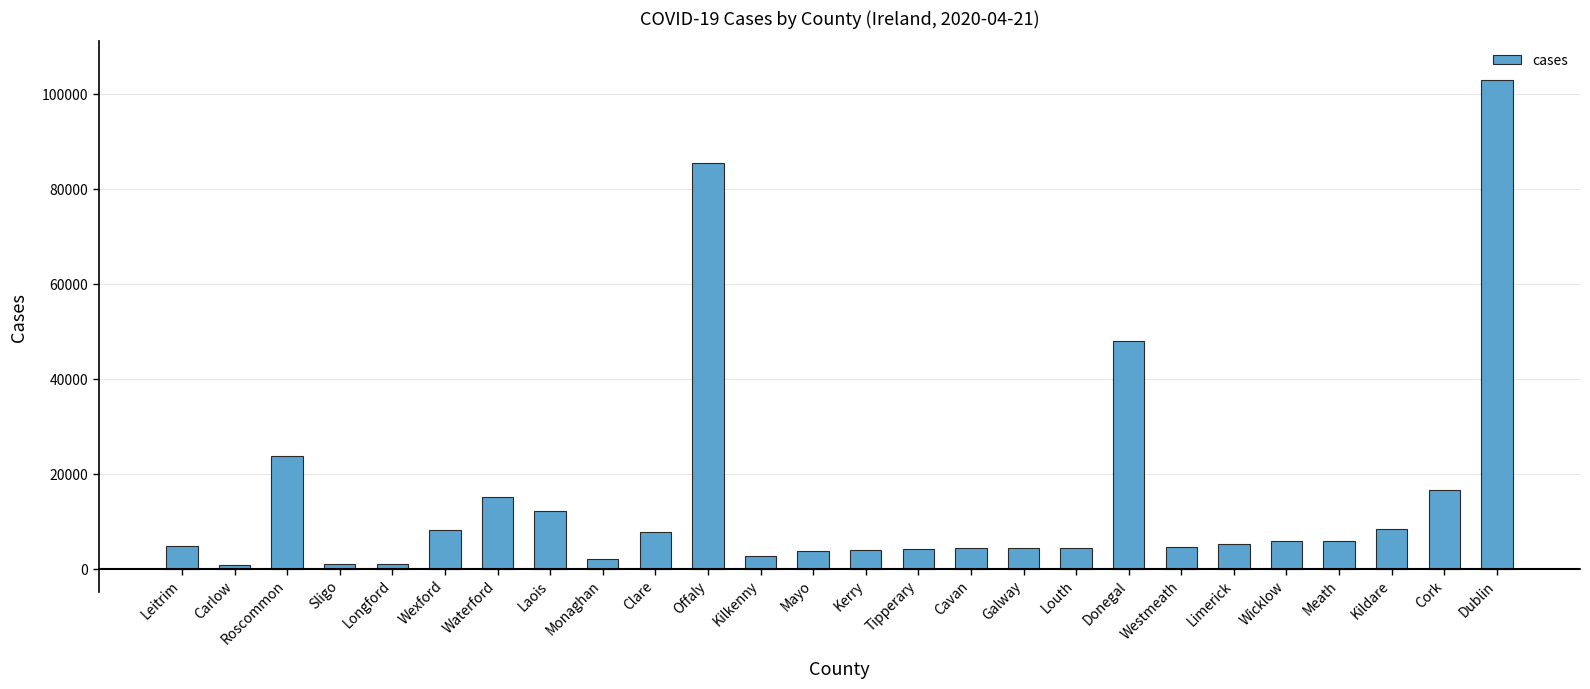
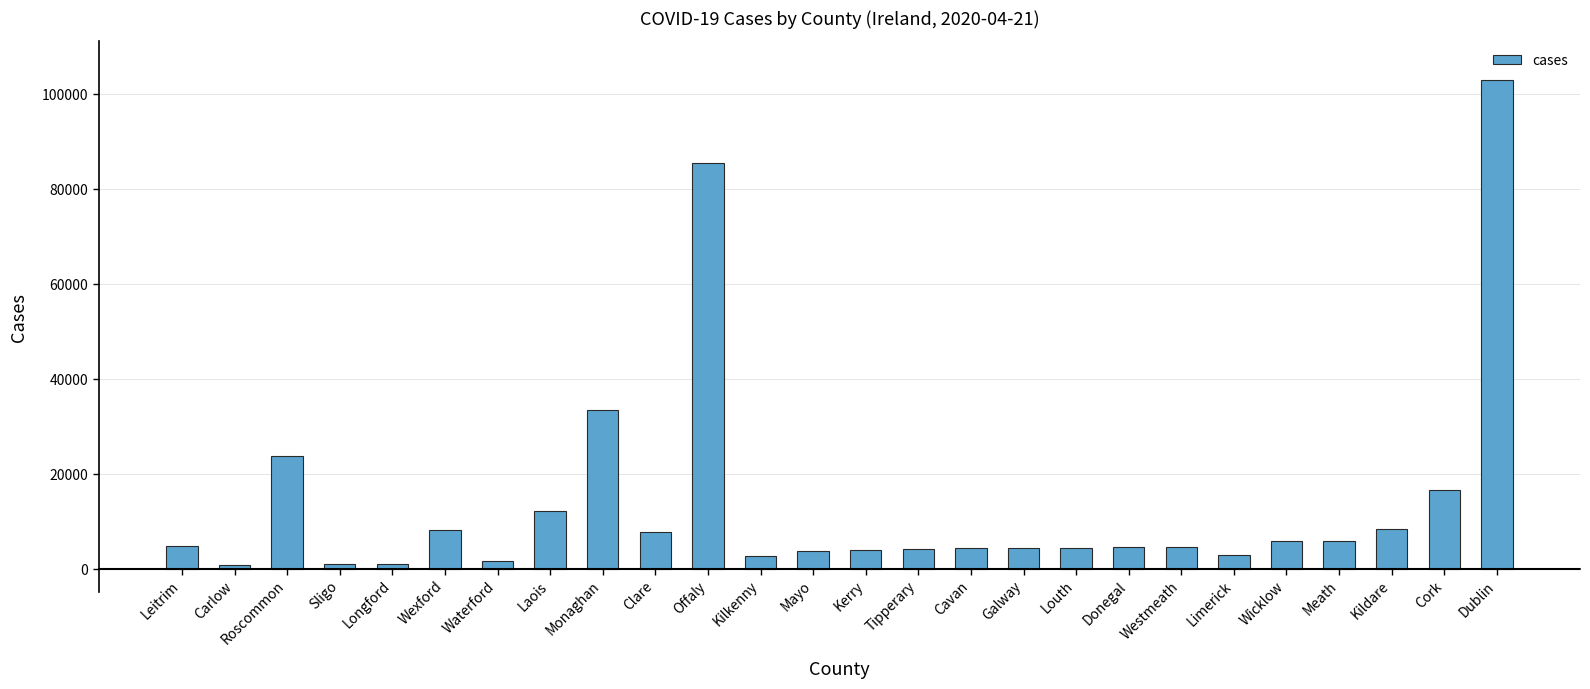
  {
    "Leitrim": 5000,
    "Carlow": 1000,
    "Roscommon": 24000,
    "Sligo": 1000,
    "Longford": 1000,
    "Wexford": 8000,
-   "Waterford": 15000,
+   "Waterford": 2000,
    "Laois": 12000,
-   "Monaghan": 2000,
+   "Monaghan": 33000,
    "Clare": 8000,
    "Offaly": 85000,
    "Kilkenny": 3000,
    "Mayo": 4000,
    "Kerry": 4000,
    "Tipperary": 4000,
    "Cavan": 4000,
    "Galway": 4000,
    "Louth": 4000,
-   "Donegal": 48000,
+   "Donegal": 4000,
    "Westmeath": 5000,
-   "Limerick": 5000,
+   "Limerick": 3000,
    "Wicklow": 6000,
    "Meath": 6000,
    "Kildare": 8000,
    "Cork": 17000,
    "Dublin": 103000
  }
